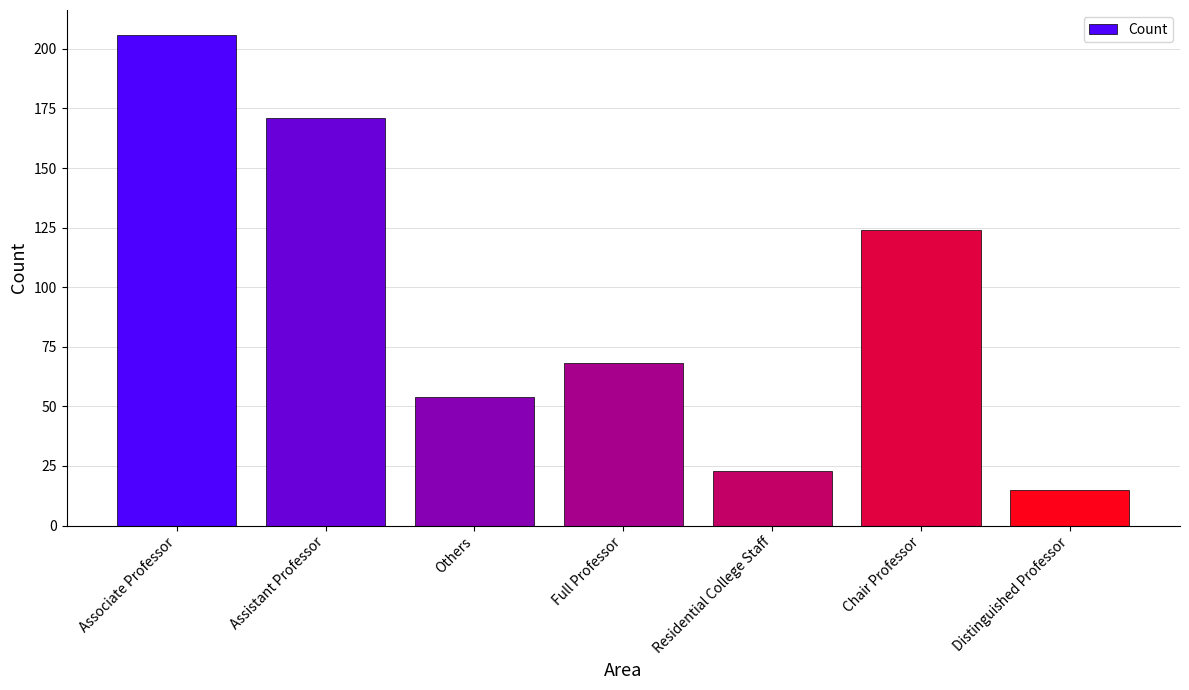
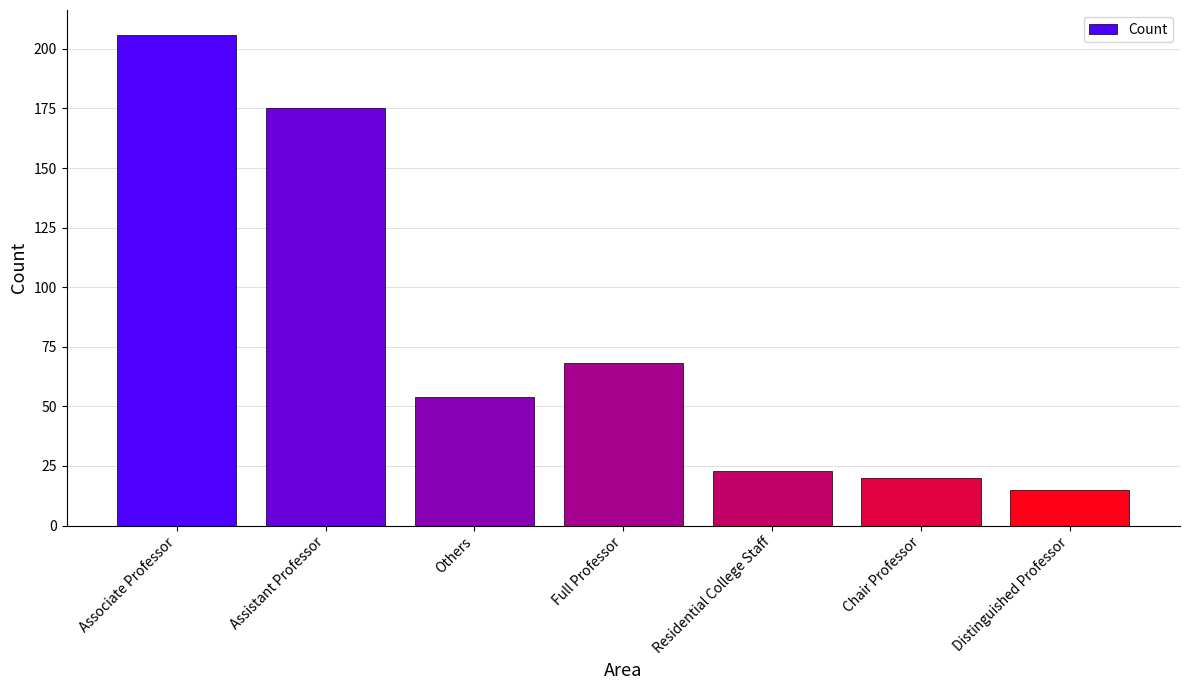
  {
    "Associate Professor": 206,
-   "Assistant Professor": 171,
+   "Assistant Professor": 175,
    "Others": 54,
    "Full Professor": 68,
    "Residential College Staff": 23,
-   "Chair Professor": 124,
+   "Chair Professor": 20,
    "Distinguished Professor": 15
  }
